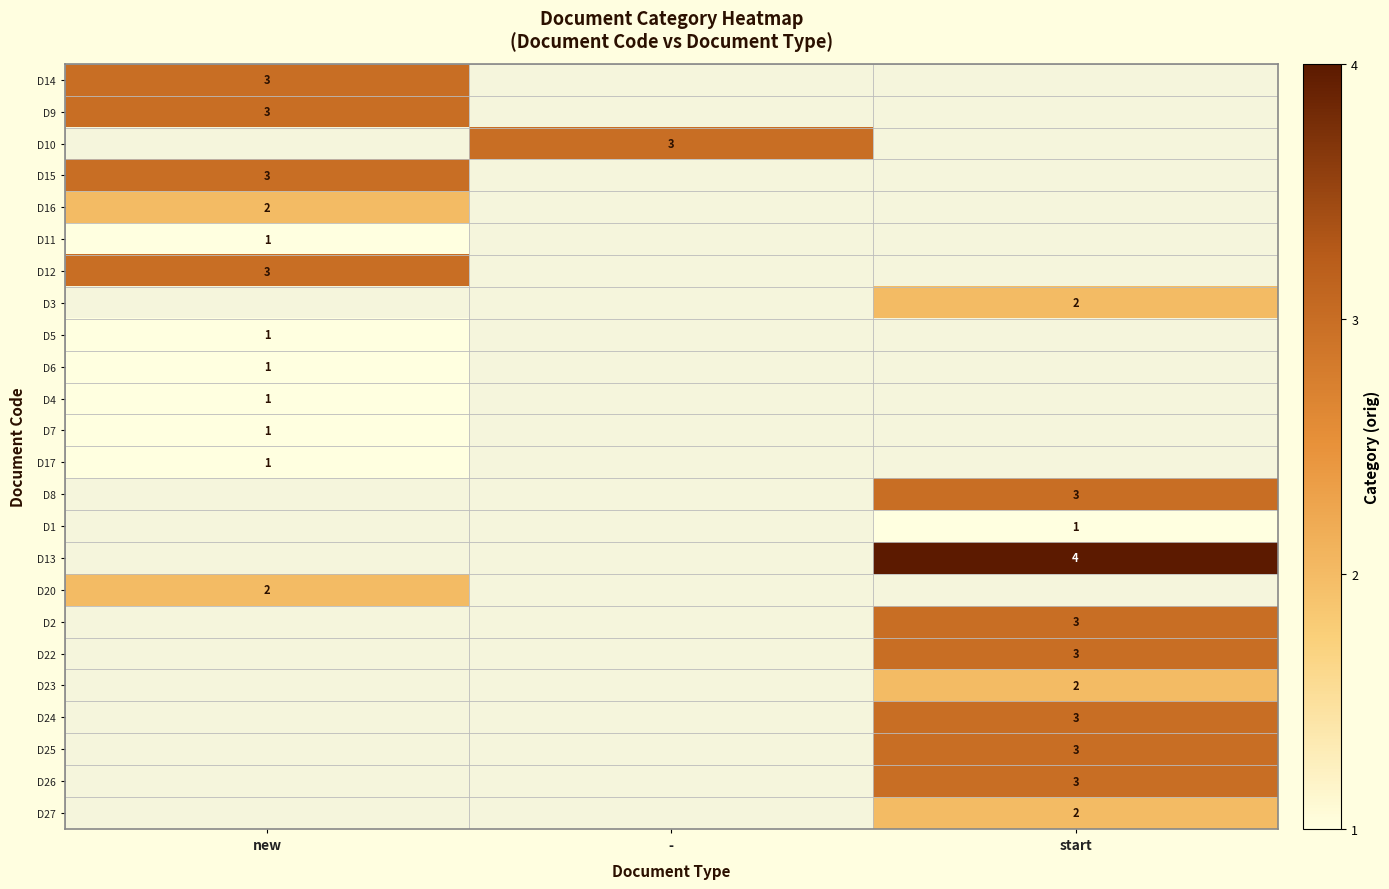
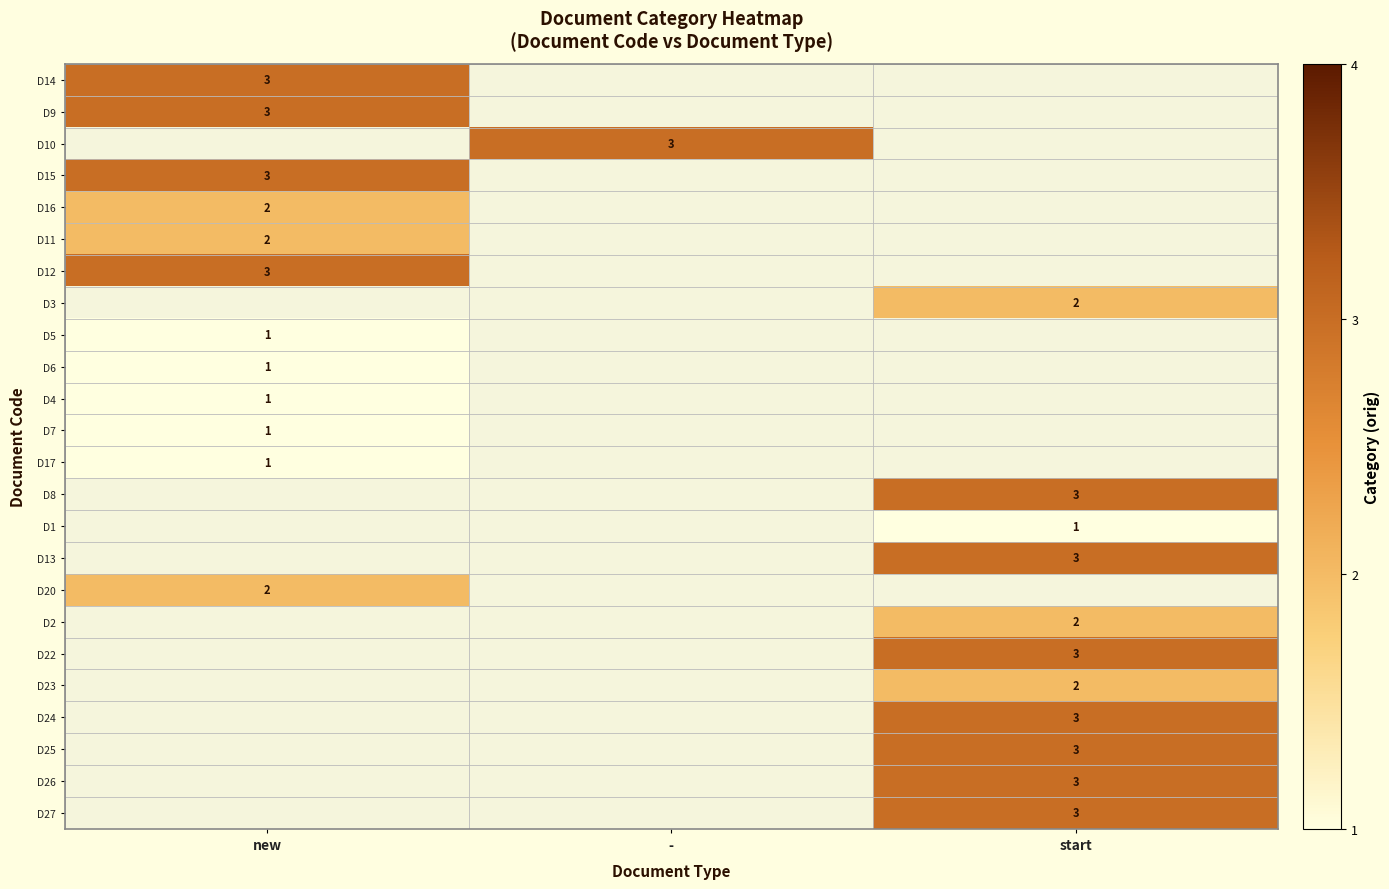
  {
    "D14": {
      "new": 3
    },
    "D9": {
      "new": 3
    },
    "D10": {
      "-": 3
    },
    "D15": {
      "new": 3
    },
    "D16": {
      "new": 2
    },
    "D11": {
-     "new": 1
+     "new": 2
    },
    "D12": {
      "new": 3
    },
    "D3": {
      "start": 2
    },
    "D5": {
      "new": 1
    },
    "D6": {
      "new": 1
    },
    "D4": {
      "new": 1
    },
    "D7": {
      "new": 1
    },
    "D17": {
      "new": 1
    },
    "D8": {
      "start": 3
    },
    "D1": {
      "start": 1
    },
    "D13": {
-     "start": 4
+     "start": 3
    },
    "D20": {
      "new": 2
    },
    "D2": {
-     "start": 3
+     "start": 2
    },
    "D22": {
      "start": 3
    },
    "D23": {
      "start": 2
    },
    "D24": {
      "start": 3
    },
    "D25": {
      "start": 3
    },
    "D26": {
      "start": 3
    },
    "D27": {
-     "start": 2
+     "start": 3
    }
  }
